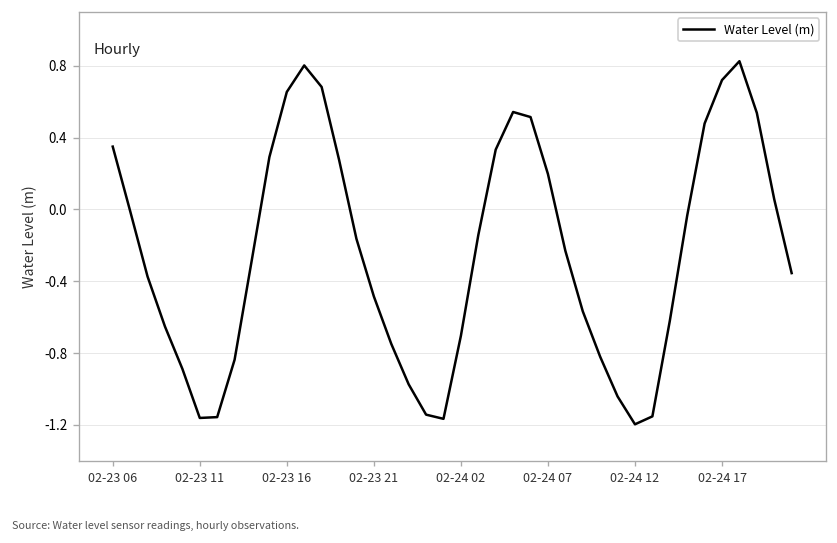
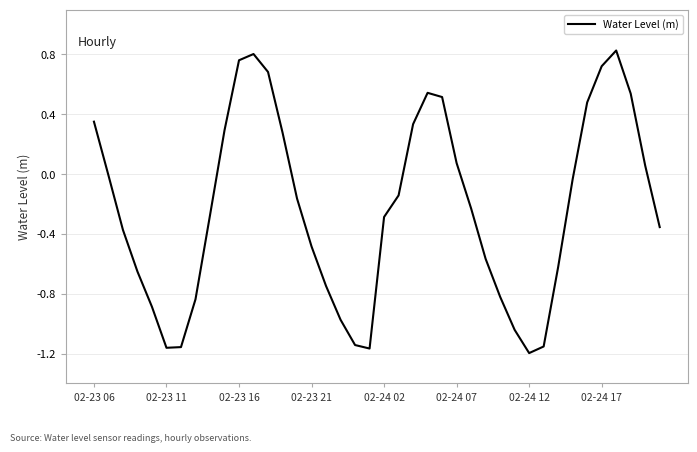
  {
    "02-23 06": 0.35,
    "02-23 11": -1.16,
-   "02-23 16": 0.65,
+   "02-23 16": 0.76,
    "02-23 21": -0.48,
-   "02-24 02": -0.70,
-   "02-24 07": 0.20,
+   "02-24 02": -0.29,
+   "02-24 07": 0.07,
    "02-24 12": -1.20,
    "02-24 17": 0.72
  }
